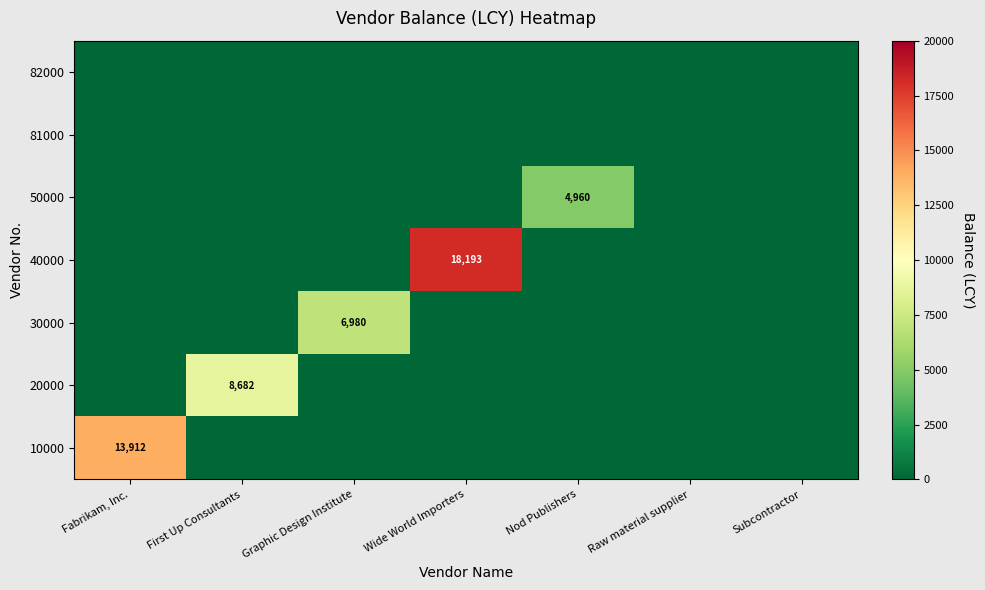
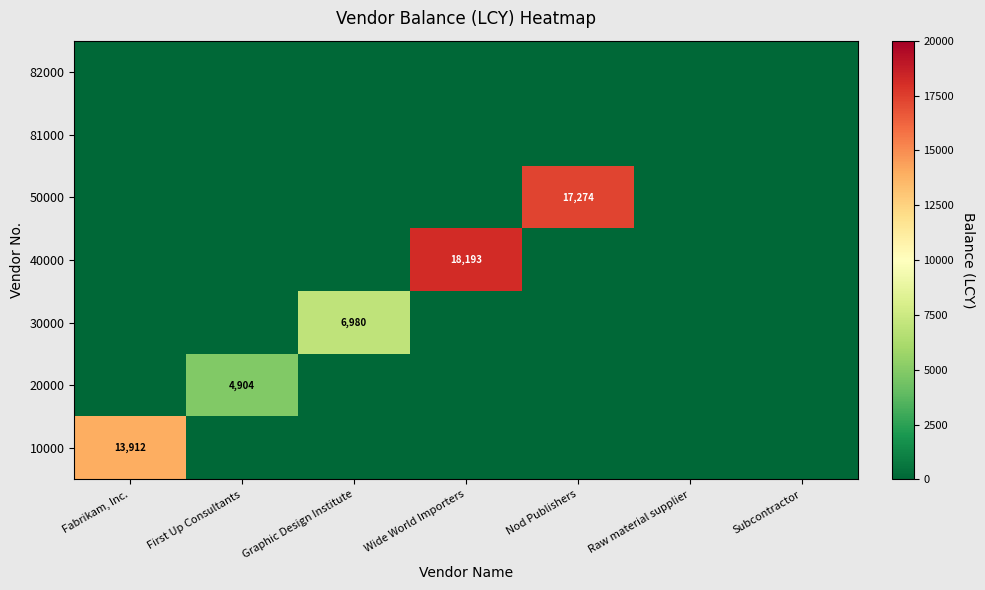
  {
    "50000": {
-     "Nod Publishers": "4,960"
+     "Nod Publishers": "17,274"
    },
    "40000": {
      "Wide World Importers": "18,193"
    },
    "30000": {
      "Graphic Design Institute": "6,980"
    },
    "20000": {
-     "First Up Consultants": "8,682"
+     "First Up Consultants": "4,904"
    },
    "10000": {
      "Fabrikam, Inc.": "13,912"
    }
  }
